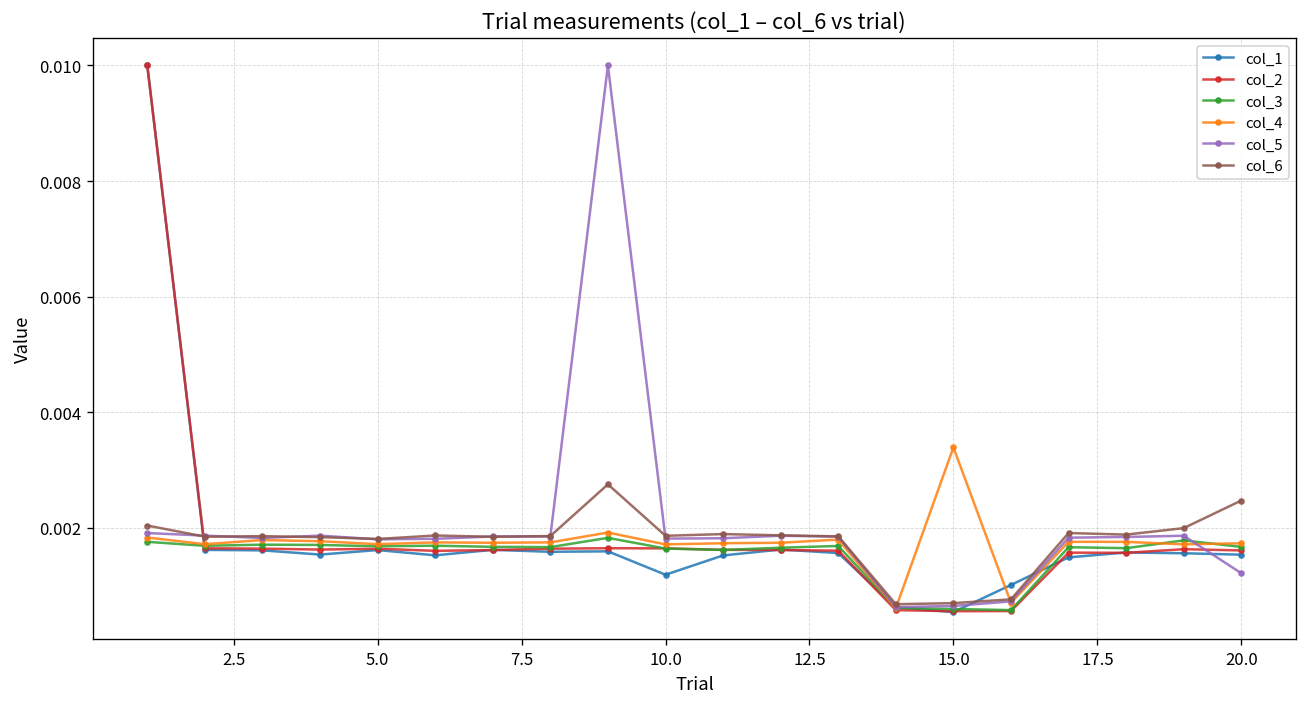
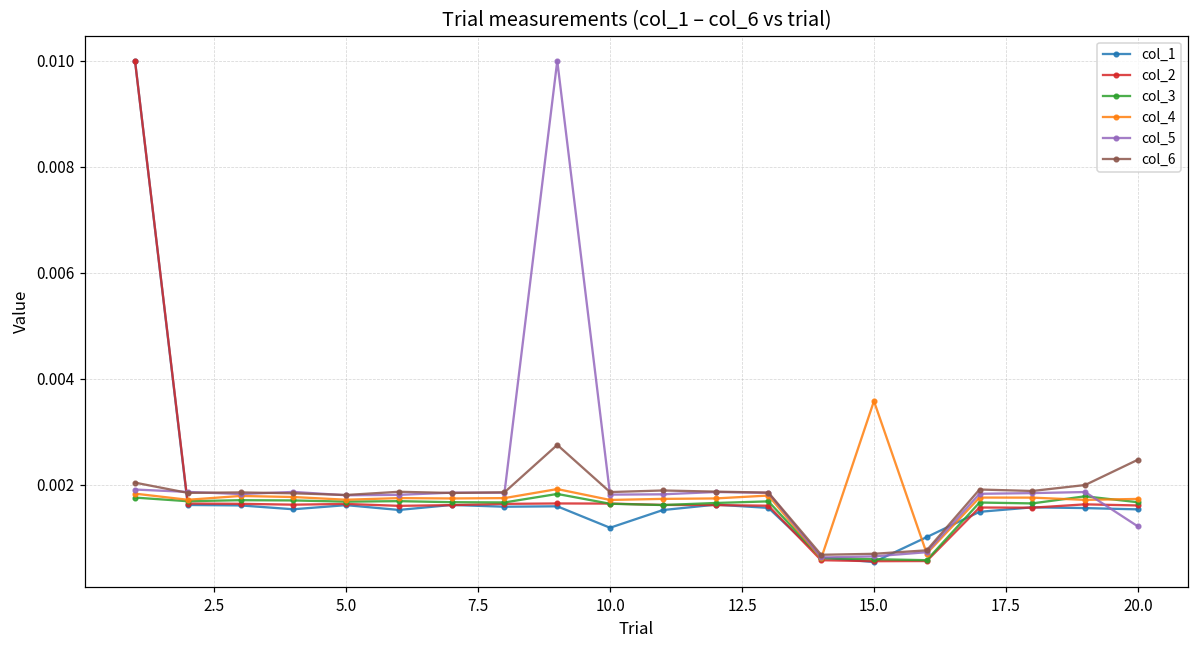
  {
    "col_1": {
      "10.0": 0.0012,
      "20.0": 0.0015
    },
    "col_2": {
      "20.0": 0.0016
    },
    "col_3": {
      "20.0": 0.0017
    },
    "col_4": {
      "10.0": 0.0017,
-     "15.0": 0.0034,
+     "15.0": 0.0036,
      "20.0": 0.0017
    },
    "col_5": {
      "20.0": 0.0012
    },
    "col_6": {
      "20.0": 0.0025
    }
  }
